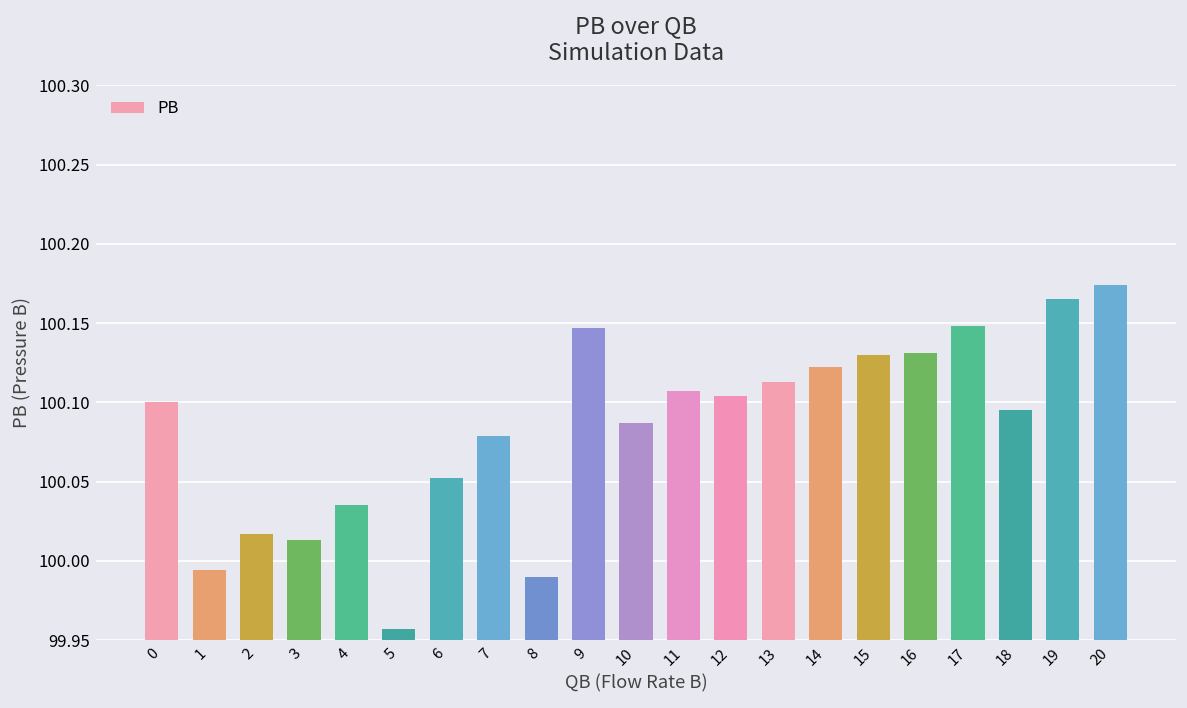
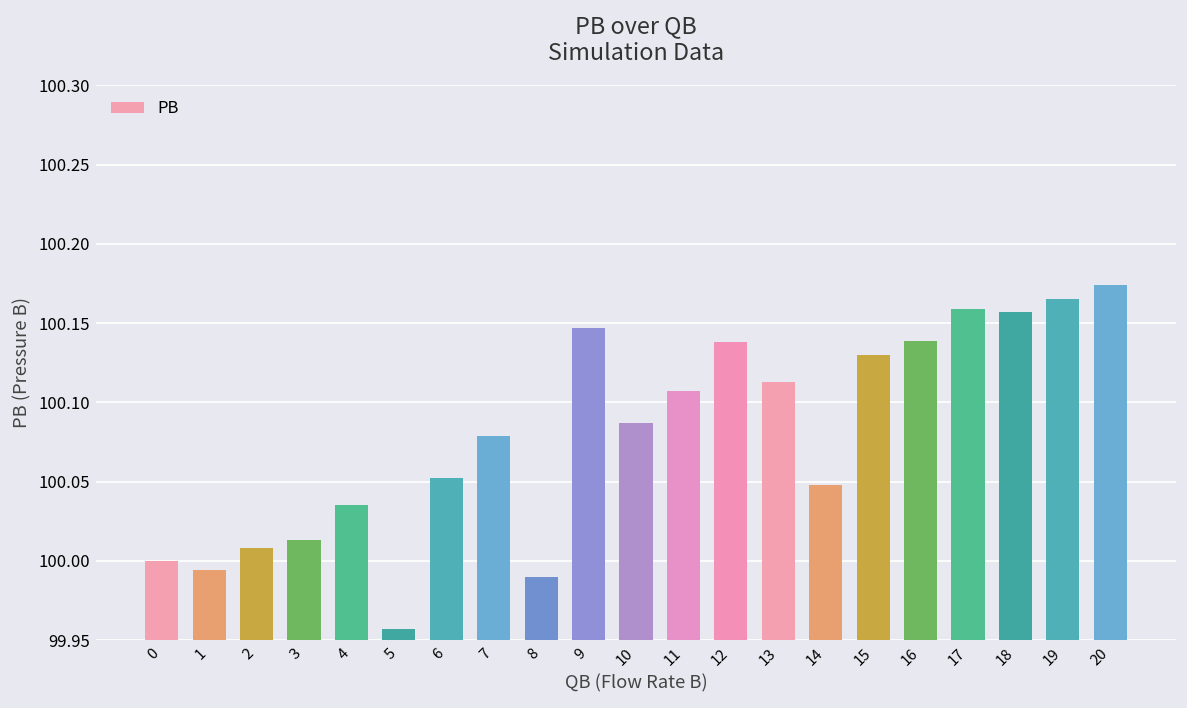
  {
-   "0": 100.1,
+   "0": 100.0,
    "1": 99.994,
-   "2": 100.017,
+   "2": 100.008,
    "3": 100.013,
    "4": 100.035,
    "5": 99.957,
    "6": 100.052,
    "7": 100.079,
    "8": 99.990,
    "9": 100.147,
    "10": 100.087,
    "11": 100.107,
-   "12": 100.104,
+   "12": 100.138,
    "13": 100.113,
-   "14": 100.122,
+   "14": 100.048,
    "15": 100.130,
-   "16": 100.131,
-   "17": 100.148,
-   "18": 100.095,
+   "16": 100.139,
+   "17": 100.159,
+   "18": 100.157,
    "19": 100.165,
    "20": 100.174
  }
